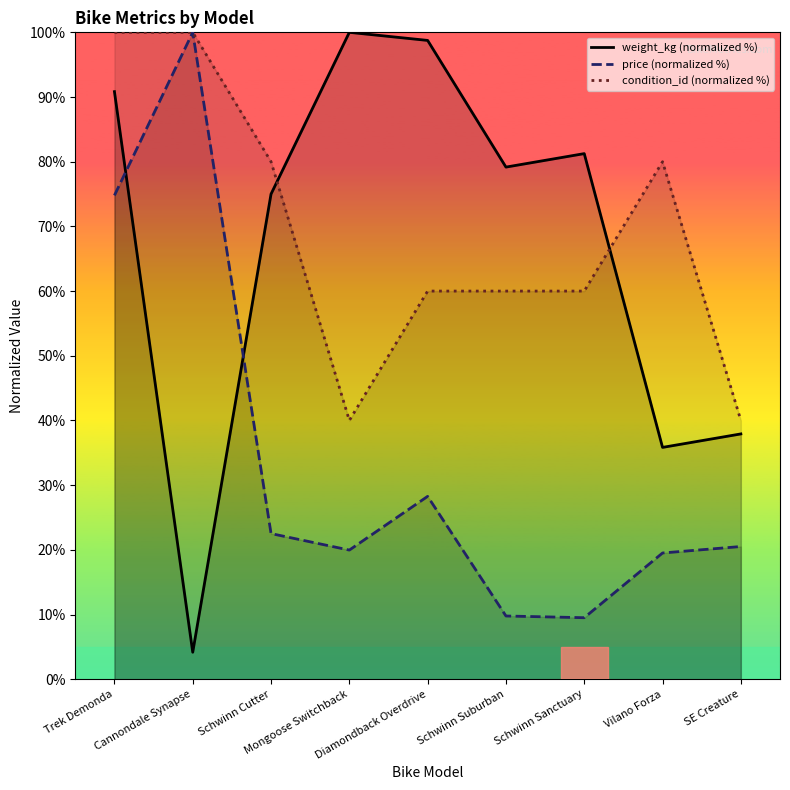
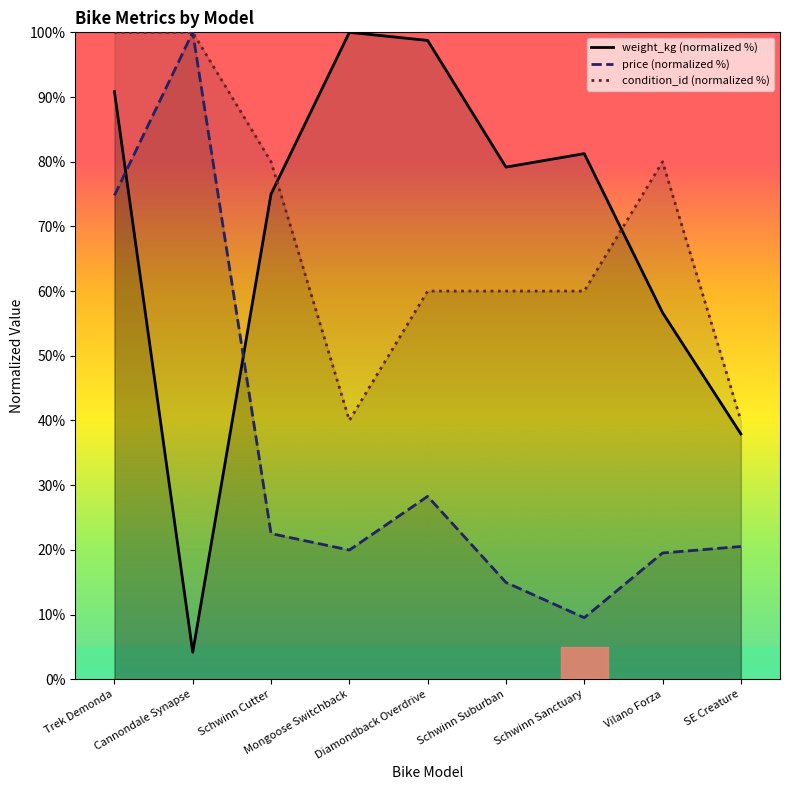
  {
    "weight_kg (normalized %)": {
      "Trek Demonda": "91%",
      "Schwinn Cutter": "75%",
      "Mongoose Switchback": "100%",
      "Diamondback Overdrive": "99%",
      "Schwinn Suburban": "79%",
      "Schwinn Sanctuary": "81%",
-     "Vilano Forza": "36%",
+     "Vilano Forza": "57%",
      "SE Creature": "38%"
    },
    "price (normalized %)": {
      "Trek Demonda": "75%",
      "Schwinn Cutter": "23%",
      "Mongoose Switchback": "20%",
      "Diamondback Overdrive": "28%",
-     "Schwinn Suburban": "10%",
+     "Schwinn Suburban": "15%",
      "Schwinn Sanctuary": "10%",
      "Vilano Forza": "20%",
      "SE Creature": "21%"
    },
    "condition_id (normalized %)": {
      "Trek Demonda": "100%",
      "Schwinn Cutter": "80%",
      "Mongoose Switchback": "40%",
      "Diamondback Overdrive": "60%",
      "Schwinn Suburban": "60%",
      "Schwinn Sanctuary": "60%",
      "Vilano Forza": "80%",
      "SE Creature": "40%"
    }
  }
